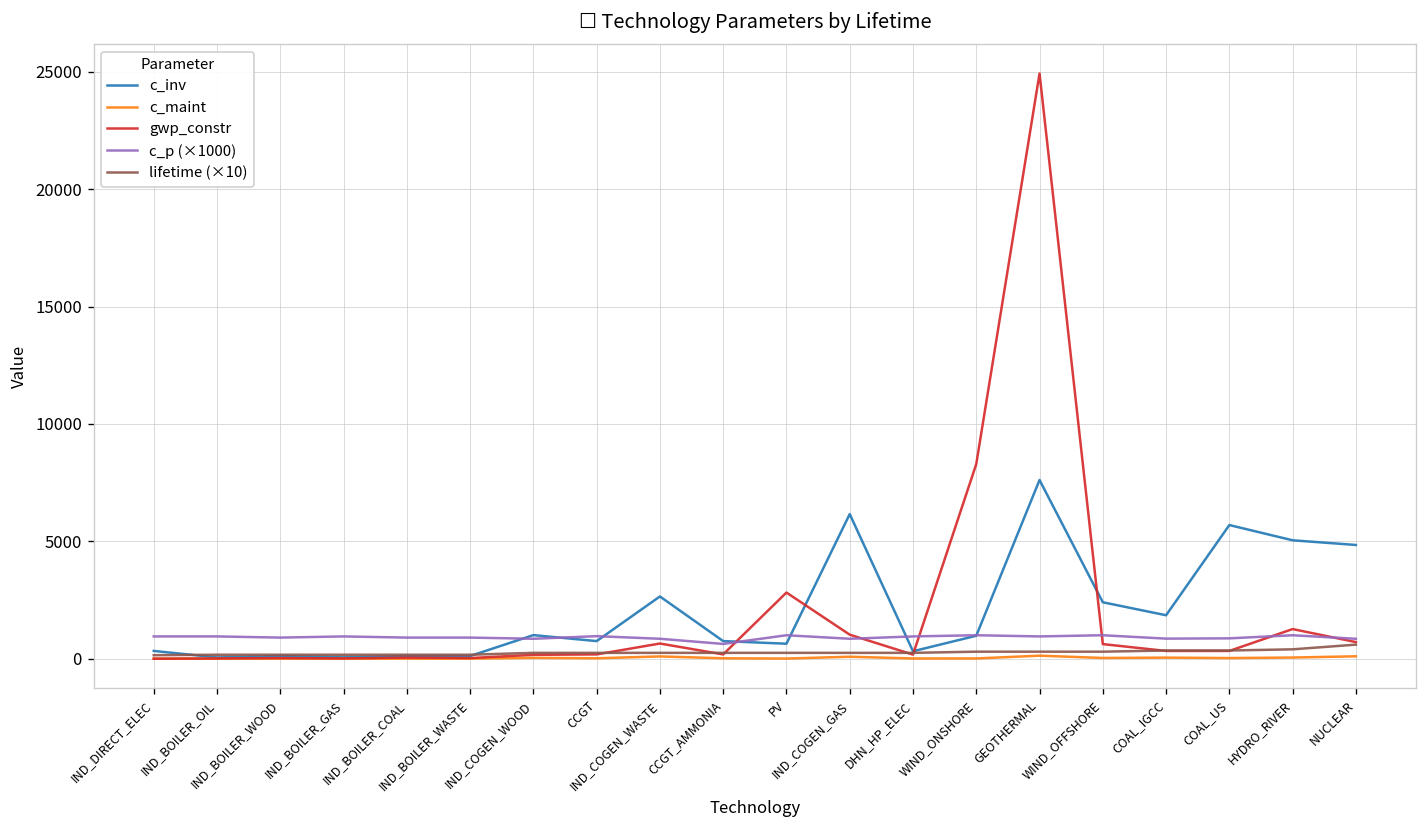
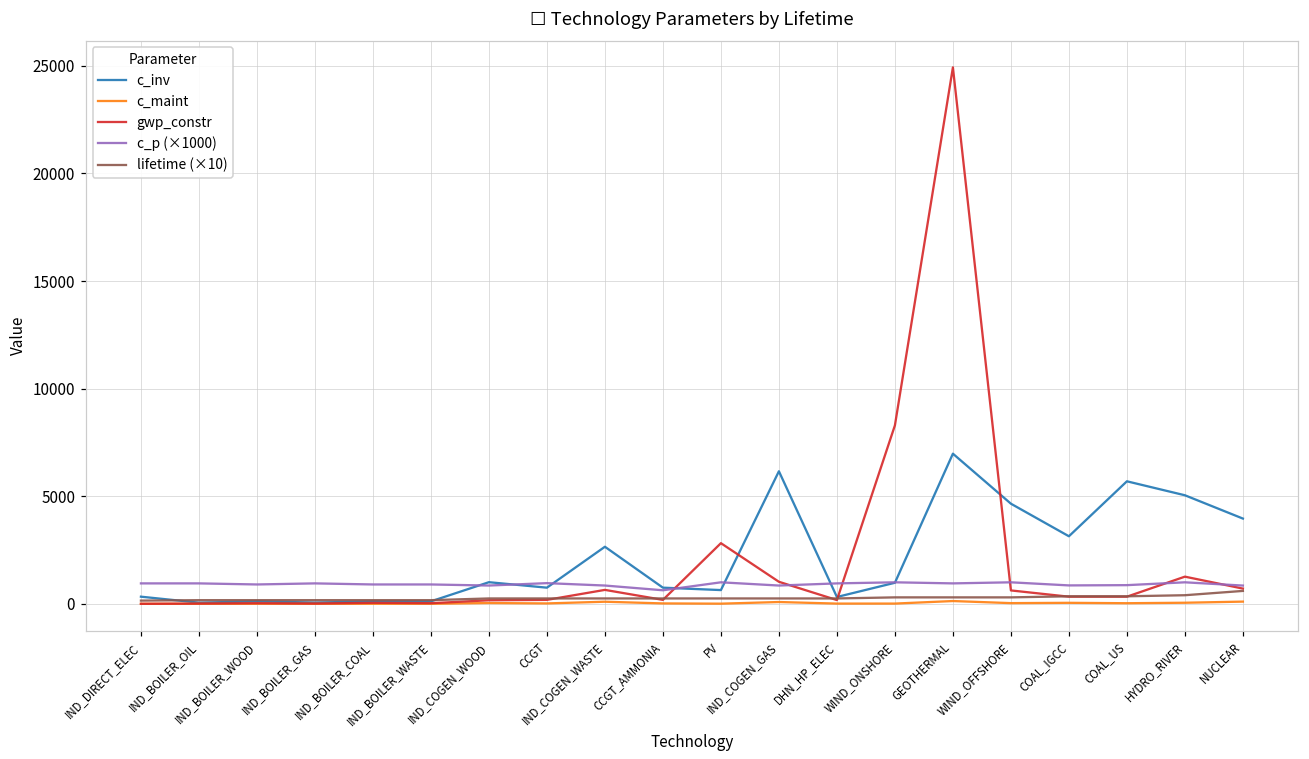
  {
    "c_inv": {
      "IND_DIRECT_ELEC": 300,
      "IND_COGEN_WOOD": 1000,
      "CCGT": 800,
      "IND_COGEN_WASTE": 2700,
      "PV": 600,
      "IND_COGEN_GAS": 6200,
-     "GEOTHERMAL": 7600,
-     "WIND_OFFSHORE": 2400,
-     "COAL_IGCC": 1900,
+     "GEOTHERMAL": 7000,
+     "WIND_OFFSHORE": 4700,
+     "COAL_IGCC": 3100,
      "COAL_US": 5700,
      "HYDRO_RIVER": 5000,
-     "NUCLEAR": 4800
+     "NUCLEAR": 4000
    },
    "c_maint": {
      "CCGT": 0,
      "IND_COGEN_WASTE": 100,
      "CCGT_AMMONIA": 0,
      "PV": 0,
      "IND_COGEN_GAS": 100,
      "DHN_HP_ELEC": 0,
      "WIND_ONSHORE": 0,
      "GEOTHERMAL": 100,
      "WIND_OFFSHORE": 0,
      "COAL_IGCC": 0,
      "COAL_US": 0,
      "HYDRO_RIVER": 100,
      "NUCLEAR": 100
    },
    "gwp_constr": {
      "IND_COGEN_WASTE": 600,
      "PV": 2800,
      "IND_COGEN_GAS": 1000,
      "WIND_ONSHORE": 8300,
      "GEOTHERMAL": 24900,
      "WIND_OFFSHORE": 600,
      "HYDRO_RIVER": 1300
    },
    "c_p (×1000)": {
      "IND_DIRECT_ELEC": 1000,
      "IND_BOILER_OIL": 1000,
      "IND_BOILER_WOOD": 900,
      "IND_BOILER_GAS": 1000,
      "IND_BOILER_COAL": 900,
      "IND_BOILER_WASTE": 900,
      "IND_COGEN_WOOD": 900,
      "CCGT": 1000,
      "IND_COGEN_WASTE": 900,
      "PV": 1000,
      "IND_COGEN_GAS": 900,
      "DHN_HP_ELEC": 1000,
      "GEOTHERMAL": 1000,
      "WIND_OFFSHORE": 1000,
      "COAL_IGCC": 900,
      "COAL_US": 900,
      "HYDRO_RIVER": 1000,
      "NUCLEAR": 800
    },
    "lifetime (×10)": {
      "IND_DIRECT_ELEC": 200,
      "IND_COGEN_WASTE": 300,
      "PV": 300,
      "IND_COGEN_GAS": 300,
      "WIND_ONSHORE": 300,
      "GEOTHERMAL": 300,
      "WIND_OFFSHORE": 300,
      "HYDRO_RIVER": 400
    }
  }
